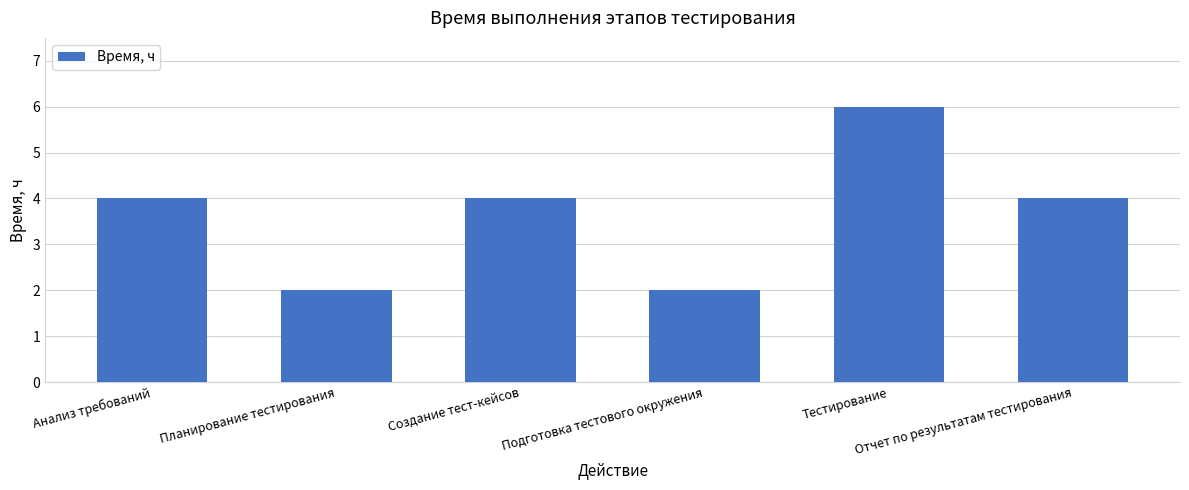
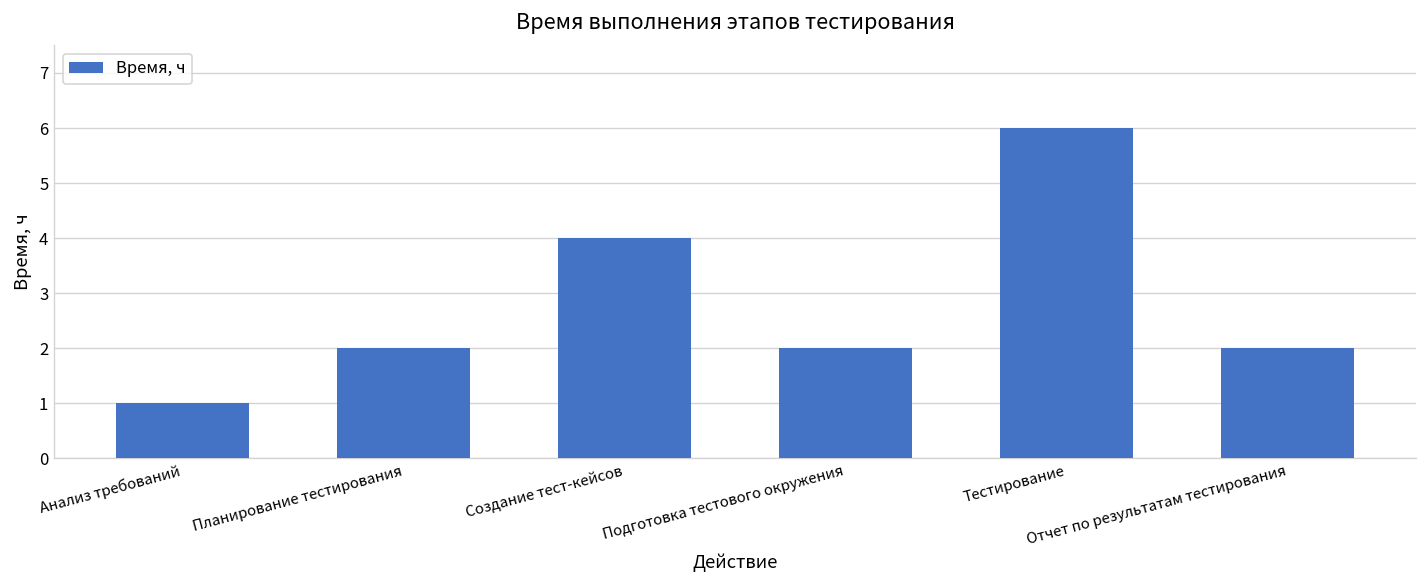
  {
-   "Анализ требований": 4,
+   "Анализ требований": 1,
    "Планирование тестирования": 2,
    "Создание тест-кейсов": 4,
    "Подготовка тестового окружения": 2,
    "Тестирование": 6,
-   "Отчет по результатам тестирования": 4
+   "Отчет по результатам тестирования": 2
  }
